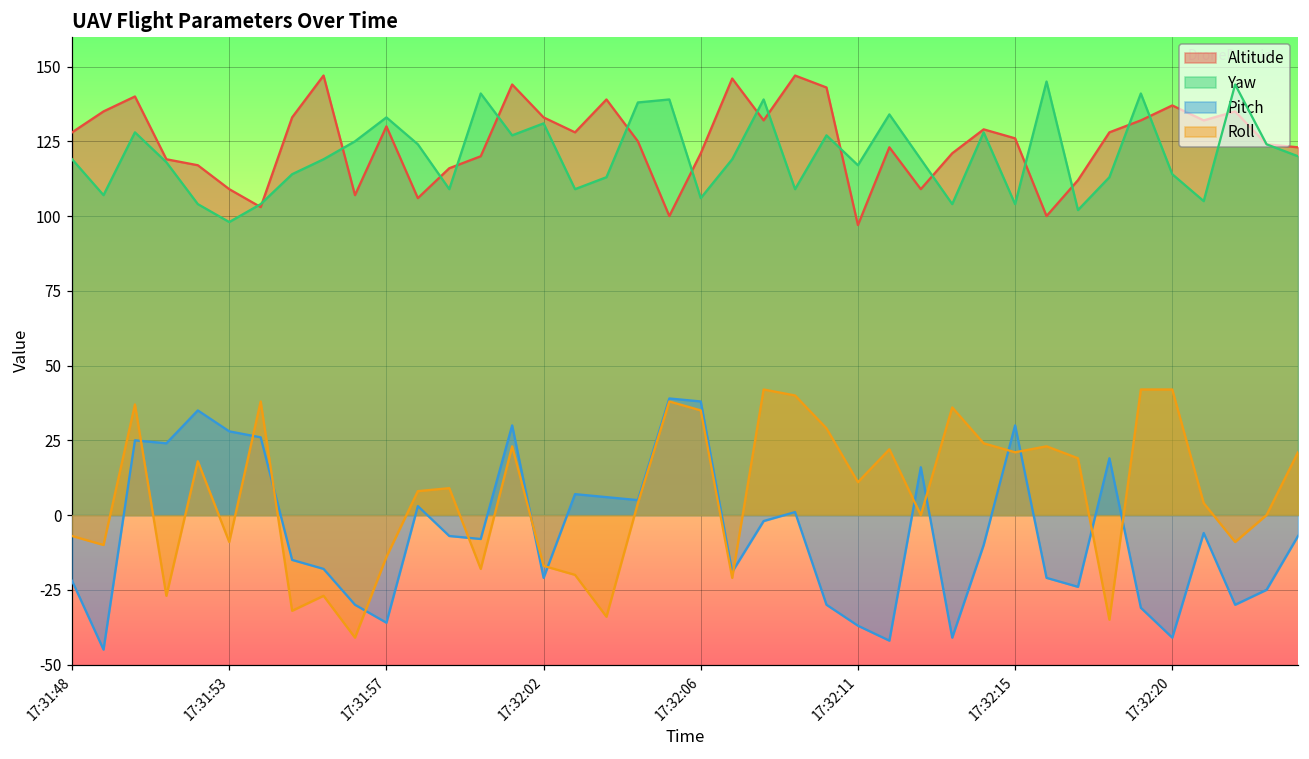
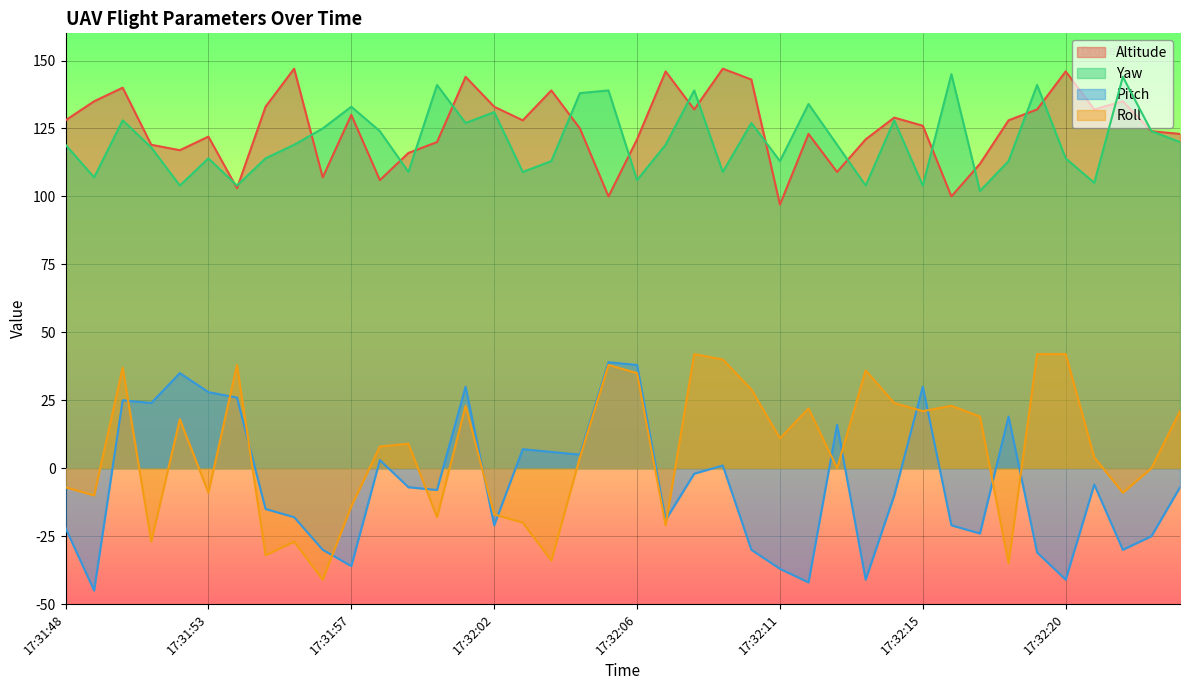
  {
    "Altitude": {
      "17:31:48": 128,
-     "17:31:53": 109,
+     "17:31:53": 122,
      "17:31:57": 130,
      "17:32:02": 133,
      "17:32:06": 121,
      "17:32:11": 97,
      "17:32:15": 126,
-     "17:32:20": 137
+     "17:32:20": 146
    },
    "Yaw": {
      "17:31:48": 119,
-     "17:31:53": 98,
+     "17:31:53": 114,
      "17:31:57": 133,
      "17:32:02": 131,
      "17:32:06": 106,
-     "17:32:11": 117,
+     "17:32:11": 113,
      "17:32:15": 104,
      "17:32:20": 114
    }
  }
